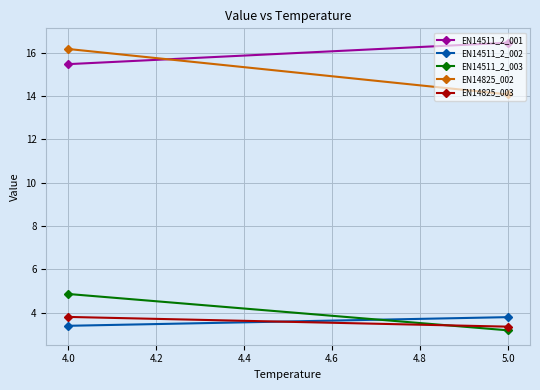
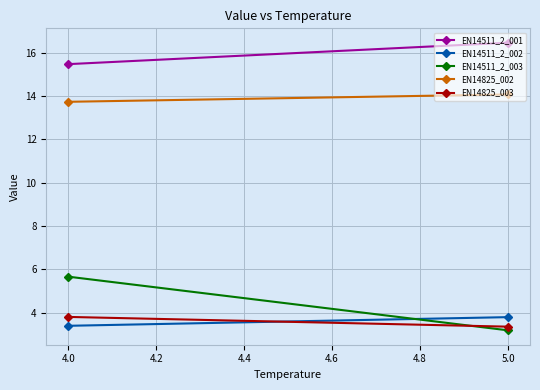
  {
    "EN14511_2_001": {
      "4.0": 15.5
    },
    "EN14511_2_002": {
      "4.0": 3.4,
      "5.0": 3.8
    },
    "EN14511_2_003": {
-     "4.0": 4.9,
+     "4.0": 5.7,
      "5.0": 3.2
    },
    "EN14825_002": {
-     "4.0": 16.2
+     "4.0": 13.7
    },
    "EN14825_003": {
      "4.0": 3.8,
      "5.0": 3.4
    }
  }
